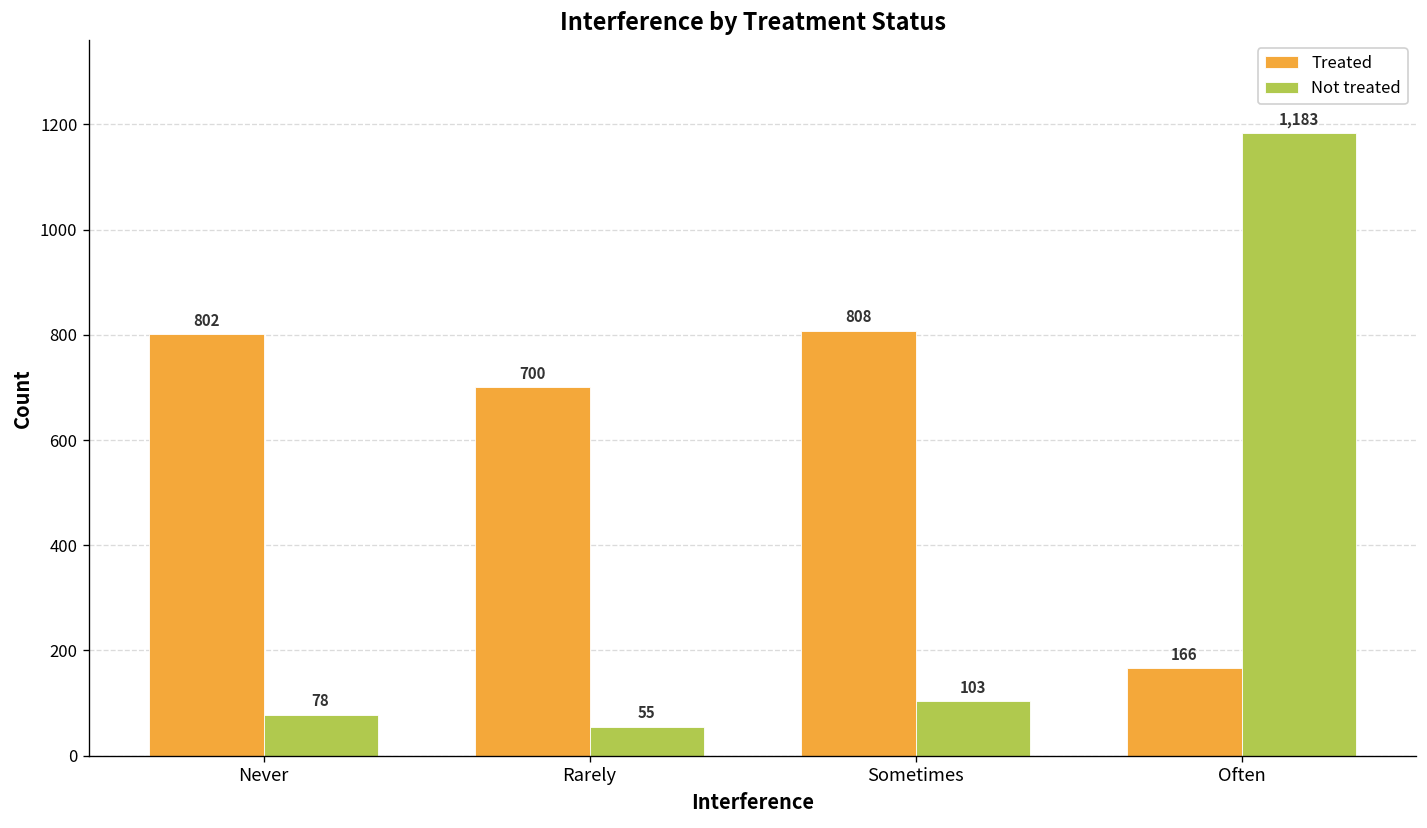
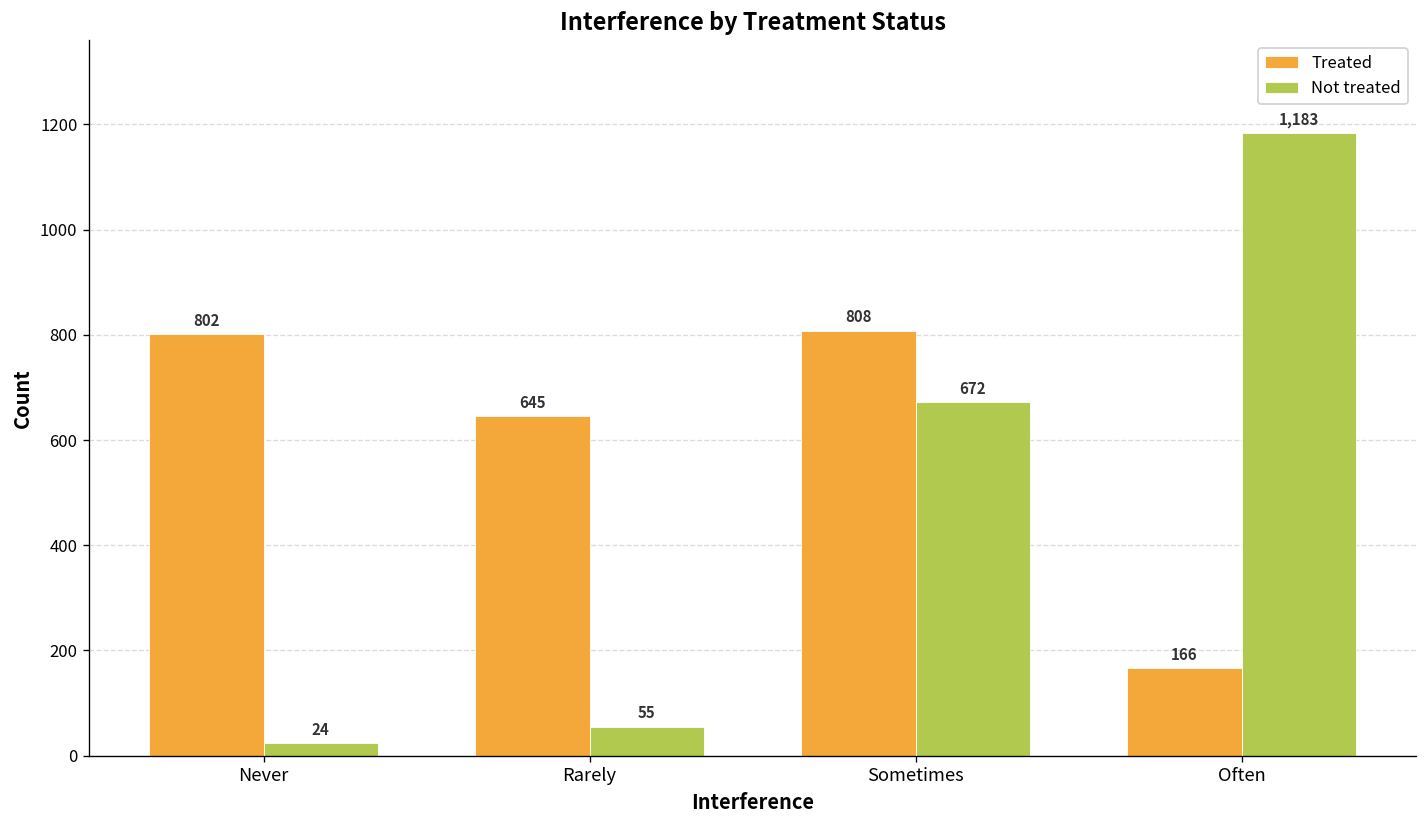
  {
    "Treated": {
      "Never": "802",
-     "Rarely": "700",
+     "Rarely": "645",
      "Sometimes": "808",
      "Often": "166"
    },
    "Not treated": {
-     "Never": "78",
+     "Never": "24",
      "Rarely": "55",
-     "Sometimes": "103",
+     "Sometimes": "672",
      "Often": "1,183"
    }
  }
